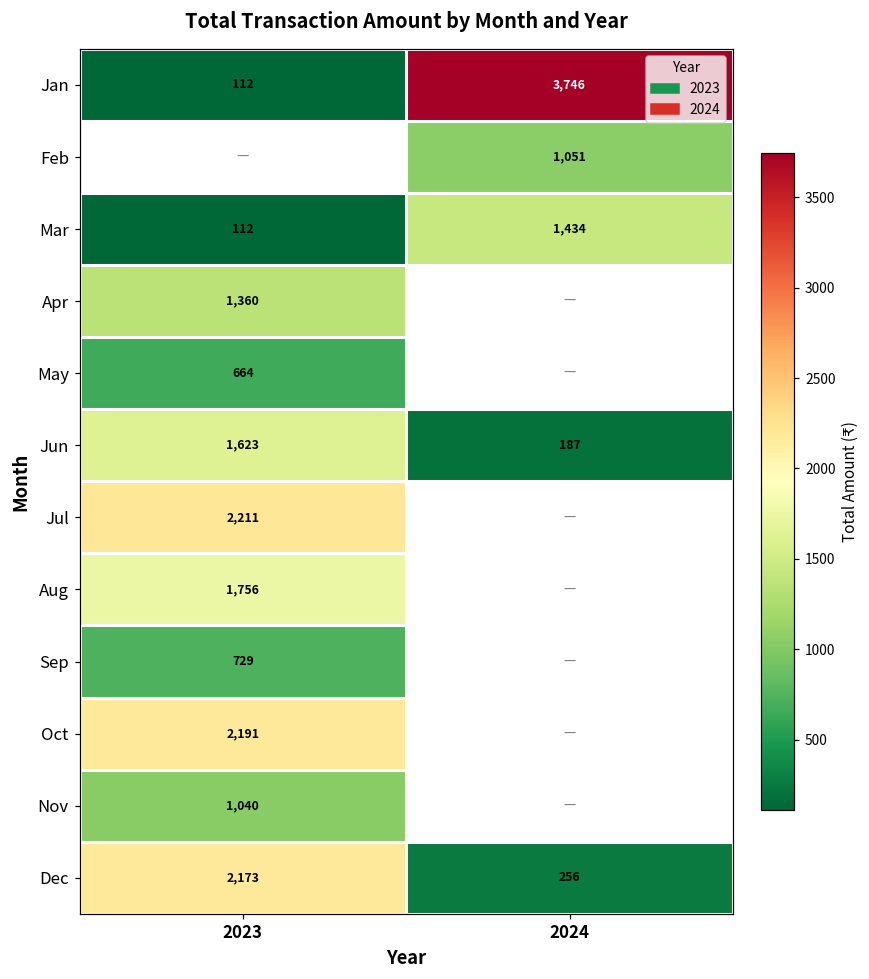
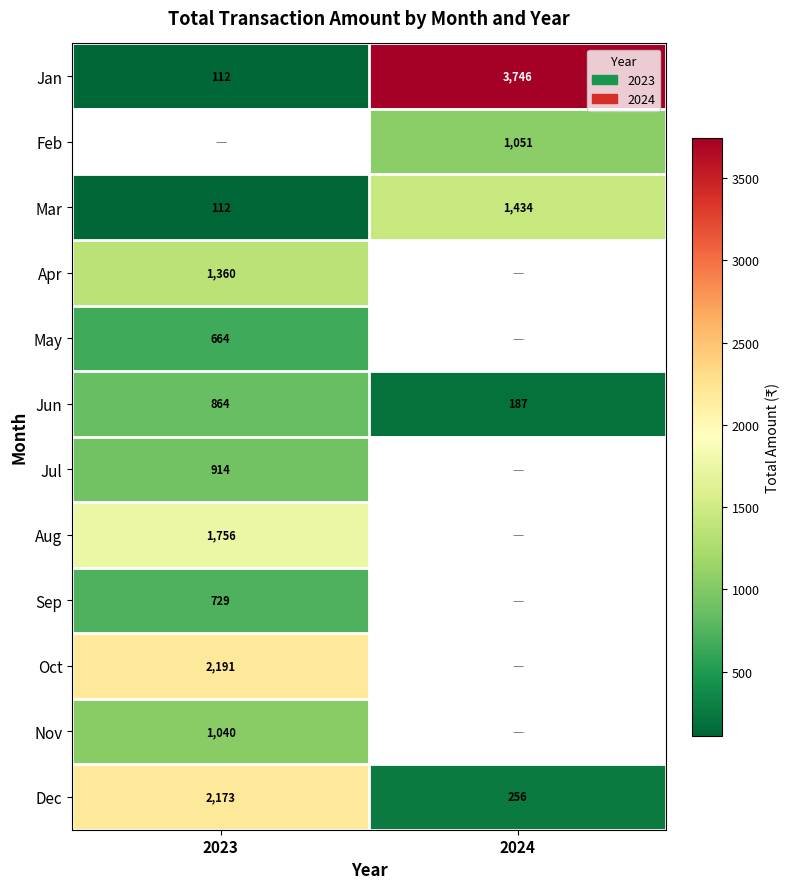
  {
    "Jan": {
      "2023": "112",
      "2024": "3,746"
    },
    "Feb": {
      "2024": "1,051"
    },
    "Mar": {
      "2023": "112",
      "2024": "1,434"
    },
    "Apr": {
      "2023": "1,360"
    },
    "May": {
      "2023": "664"
    },
    "Jun": {
-     "2023": "1,623",
+     "2023": "864",
      "2024": "187"
    },
    "Jul": {
-     "2023": "2,211"
+     "2023": "914"
    },
    "Aug": {
      "2023": "1,756"
    },
    "Sep": {
      "2023": "729"
    },
    "Oct": {
      "2023": "2,191"
    },
    "Nov": {
      "2023": "1,040"
    },
    "Dec": {
      "2023": "2,173",
      "2024": "256"
    }
  }
